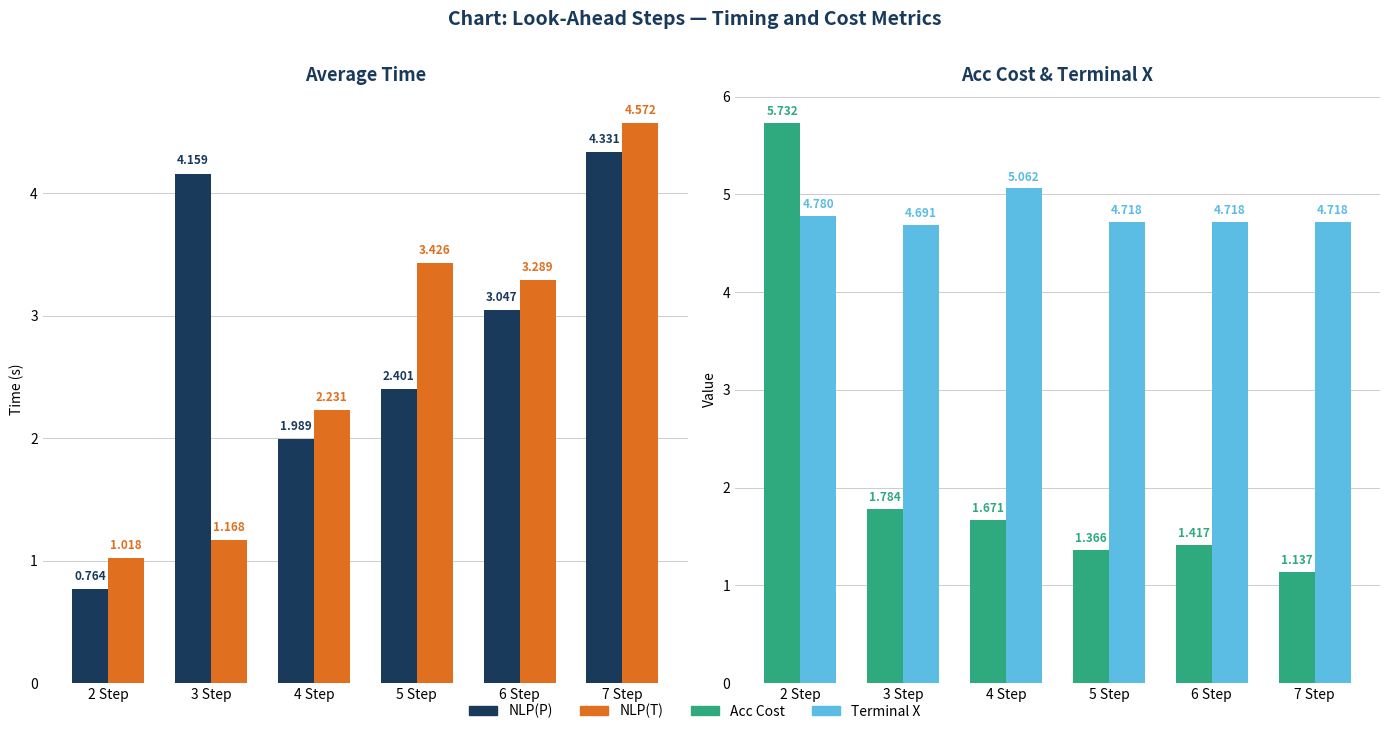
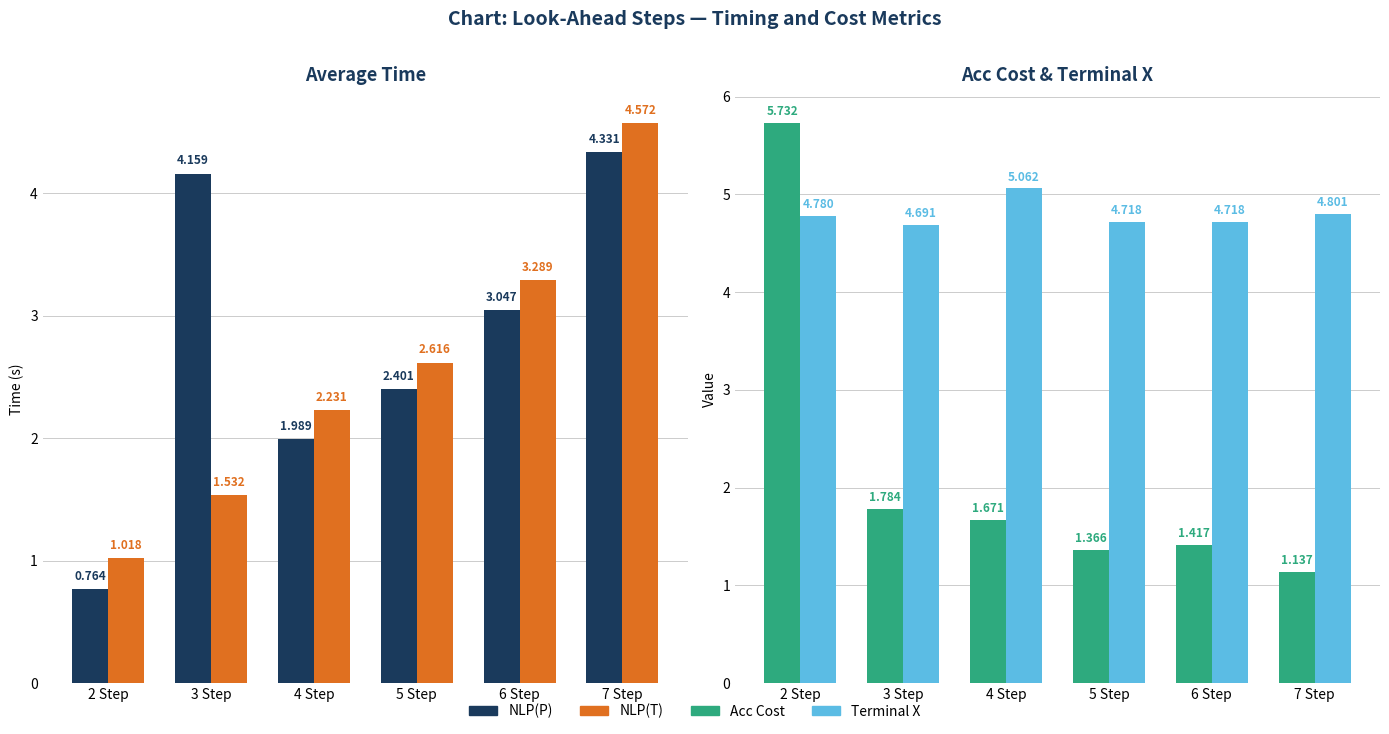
  {
    "Average Time": {
      "NLP(P)": {
        "2 Step": 0.764,
        "3 Step": 4.159,
        "4 Step": 1.989,
        "5 Step": 2.401,
        "6 Step": 3.047,
        "7 Step": 4.331
      },
      "NLP(T)": {
        "2 Step": 1.018,
-       "3 Step": 1.168,
+       "3 Step": 1.532,
        "4 Step": 2.231,
-       "5 Step": 3.426,
+       "5 Step": 2.616,
        "6 Step": 3.289,
        "7 Step": 4.572
      }
    },
    "Acc Cost & Terminal X": {
      "Acc Cost": {
        "2 Step": 5.732,
        "3 Step": 1.784,
        "4 Step": 1.671,
        "5 Step": 1.366,
        "6 Step": 1.417,
        "7 Step": 1.137
      },
      "Terminal X": {
        "2 Step": 4.780,
        "3 Step": 4.691,
        "4 Step": 5.062,
        "5 Step": 4.718,
        "6 Step": 4.718,
-       "7 Step": 4.718
+       "7 Step": 4.801
      }
    }
  }
